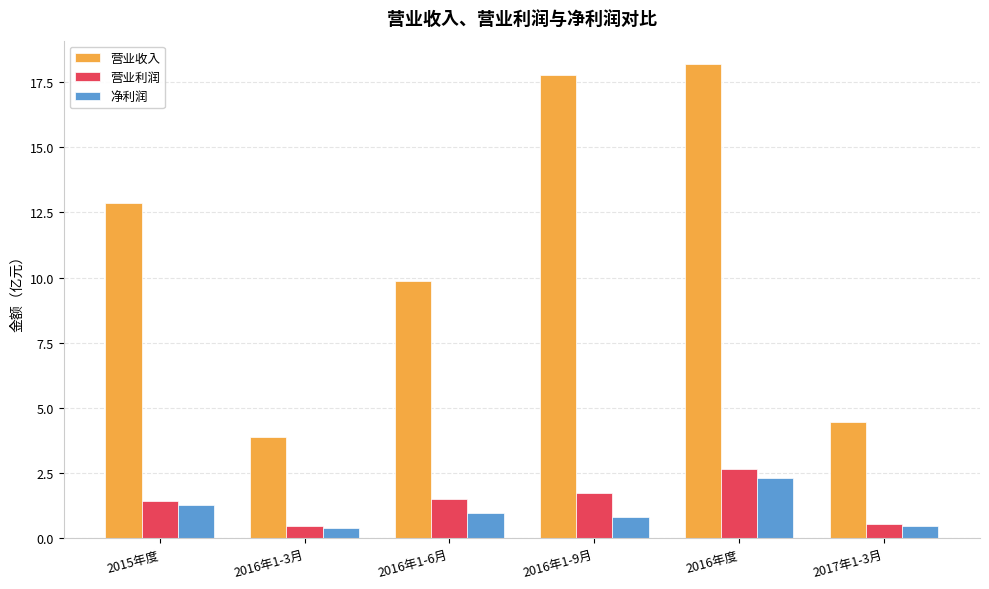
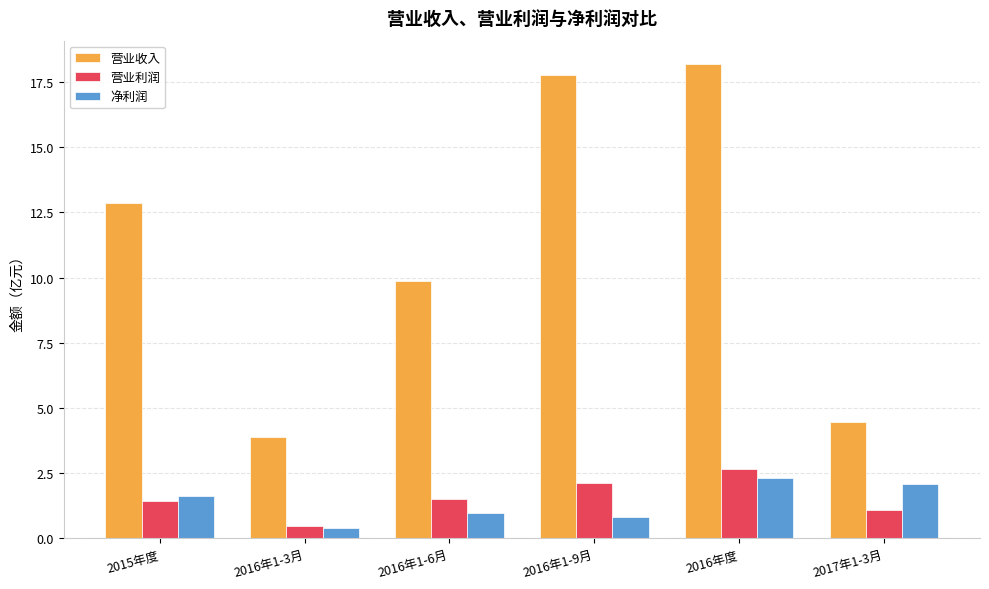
  {
    "营业收入": {
      "2015年度": 12.8,
      "2016年1-3月": 3.9,
      "2016年1-6月": 9.9,
      "2016年1-9月": 17.8,
      "2016年度": 18.2,
      "2017年1-3月": 4.5
    },
    "营业利润": {
      "2015年度": 1.4,
      "2016年1-3月": 0.5,
      "2016年1-6月": 1.5,
-     "2016年1-9月": 1.8,
+     "2016年1-9月": 2.1,
      "2016年度": 2.7,
-     "2017年1-3月": 0.6
+     "2017年1-3月": 1.1
    },
    "净利润": {
-     "2015年度": 1.3,
+     "2015年度": 1.6,
      "2016年1-3月": 0.4,
      "2016年1-6月": 1.0,
      "2016年1-9月": 0.8,
      "2016年度": 2.3,
-     "2017年1-3月": 0.5
+     "2017年1-3月": 2.1
    }
  }
